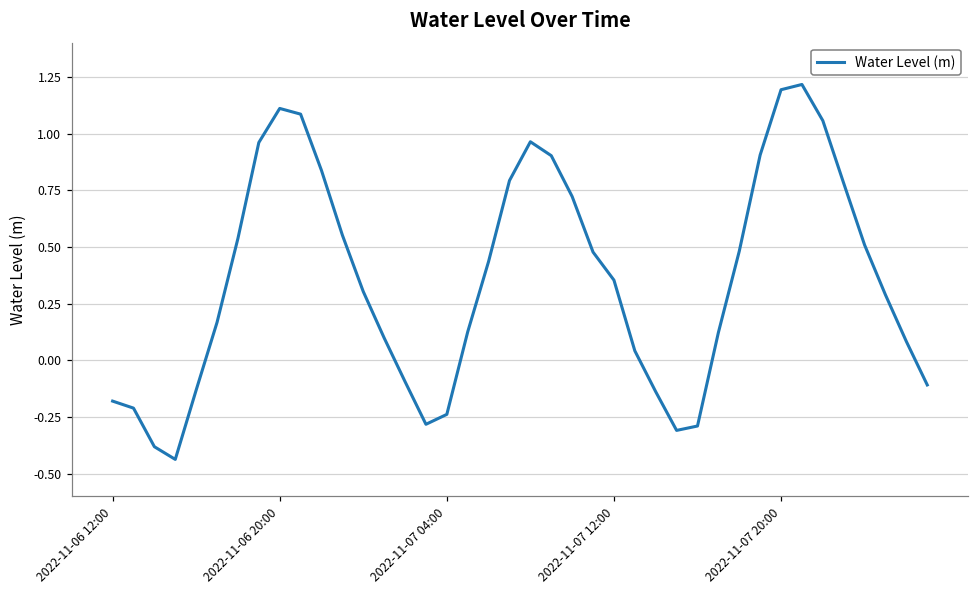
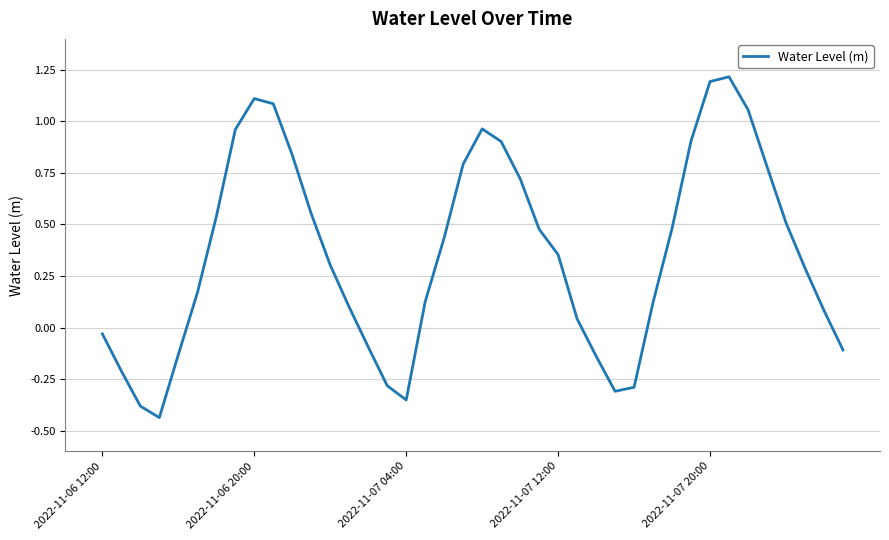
  {
-   "2022-11-06 12:00": -0.18,
+   "2022-11-06 12:00": -0.03,
    "2022-11-06 20:00": 1.11,
-   "2022-11-07 04:00": -0.24,
+   "2022-11-07 04:00": -0.35,
    "2022-11-07 12:00": 0.35,
    "2022-11-07 20:00": 1.19
  }
